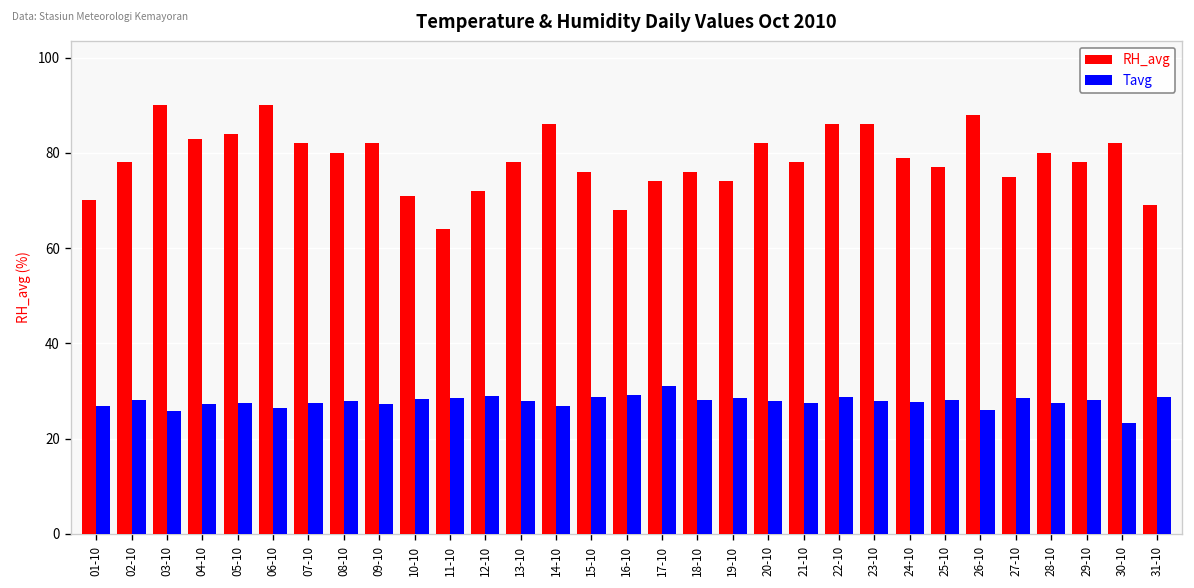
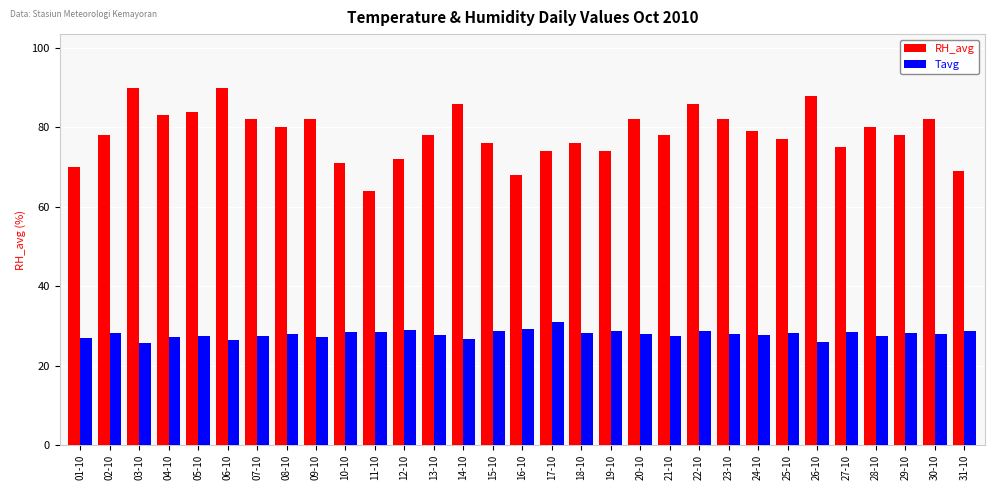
  {
    "RH_avg": {
      "01-10": 70,
      "02-10": 78,
      "03-10": 90,
      "04-10": 83,
      "05-10": 84,
      "06-10": 90,
      "07-10": 82,
      "08-10": 80,
      "09-10": 82,
      "10-10": 71,
      "11-10": 64,
      "12-10": 72,
      "13-10": 78,
      "14-10": 86,
      "15-10": 76,
      "16-10": 68,
      "17-10": 74,
      "18-10": 76,
      "19-10": 74,
      "20-10": 82,
      "21-10": 78,
      "22-10": 86,
-     "23-10": 86,
+     "23-10": 82,
      "24-10": 79,
      "25-10": 77,
      "26-10": 88,
      "27-10": 75,
      "28-10": 80,
      "29-10": 78,
      "30-10": 82,
      "31-10": 69
    },
    "Tavg": {
      "01-10": 27,
      "02-10": 28,
      "03-10": 26,
      "04-10": 27,
      "05-10": 27,
      "06-10": 26,
      "07-10": 27,
      "08-10": 28,
      "09-10": 27,
      "10-10": 28,
      "11-10": 29,
      "12-10": 29,
      "13-10": 28,
      "14-10": 27,
      "15-10": 29,
      "16-10": 29,
      "17-10": 31,
      "18-10": 28,
      "19-10": 29,
      "20-10": 28,
      "21-10": 28,
      "22-10": 29,
      "23-10": 28,
      "24-10": 28,
      "25-10": 28,
      "26-10": 26,
      "27-10": 29,
      "28-10": 28,
      "29-10": 28,
-     "30-10": 23,
+     "30-10": 28,
      "31-10": 29
    }
  }
